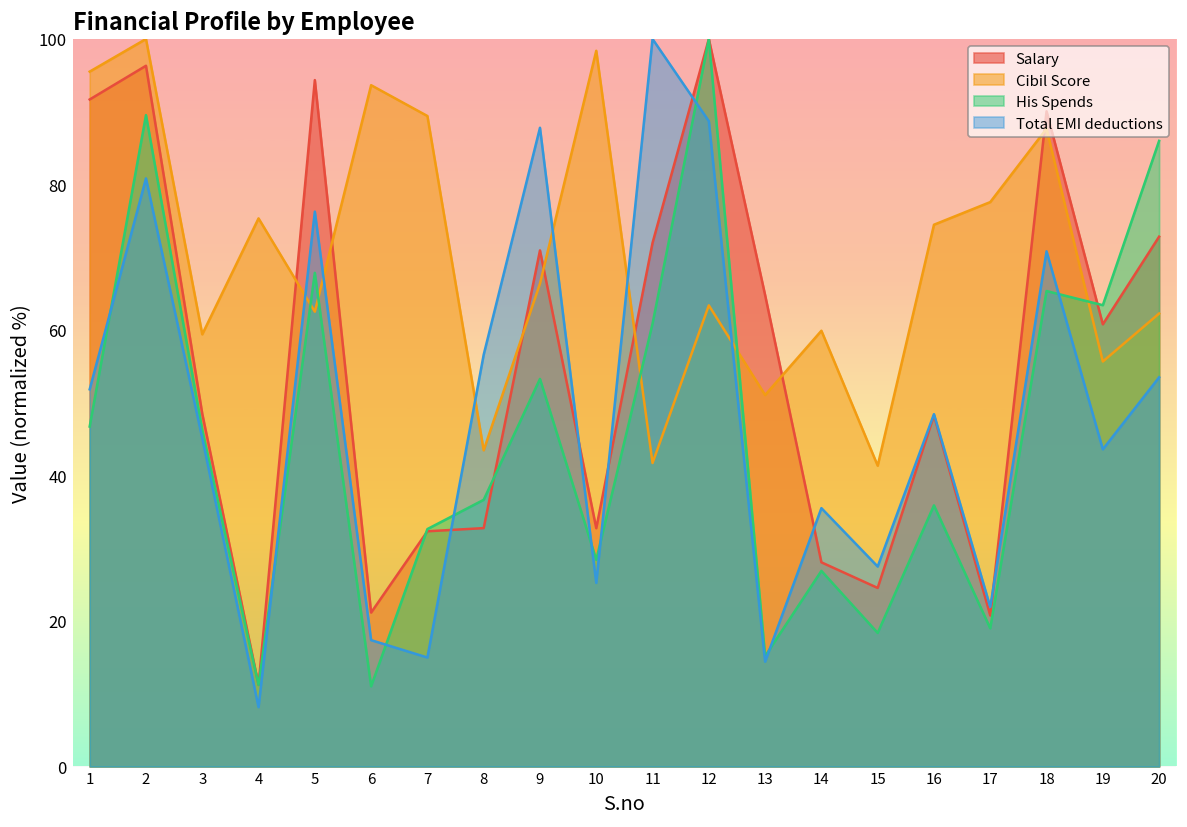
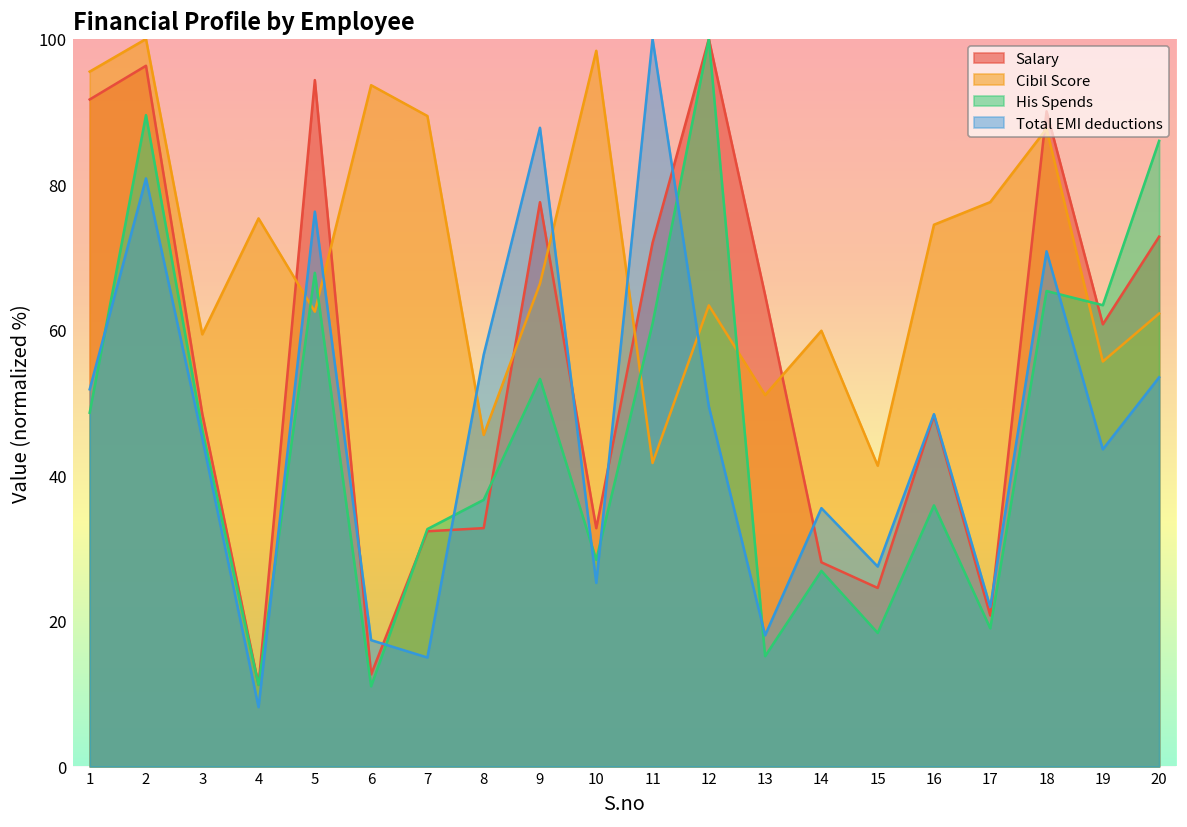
  {
    "Salary": {
      "1": 92,
      "2": 96,
      "3": 48,
      "5": 94,
-     "6": 21,
+     "6": 13,
      "8": 33,
-     "9": 71,
+     "9": 78,
      "10": 33,
      "11": 72,
      "13": 65,
      "14": 28,
      "15": 25,
      "17": 21,
      "19": 61,
      "20": 73
    },
    "Cibil Score": {
      "1": 96,
      "2": 100,
      "3": 59,
      "4": 75,
      "5": 63,
      "6": 94,
      "7": 89,
-     "8": 43,
+     "8": 46,
      "9": 66,
      "10": 98,
      "11": 42,
      "12": 63,
      "13": 51,
      "14": 60,
      "15": 41,
      "16": 74,
      "17": 78,
      "19": 56,
      "20": 62
    },
    "His Spends": {
-     "1": 47,
+     "1": 49,
      "2": 90,
      "3": 46,
      "5": 68,
      "6": 11,
      "8": 37,
      "9": 53,
      "10": 28,
      "11": 61,
      "13": 15,
      "14": 27,
      "15": 18,
      "16": 36,
      "17": 19,
      "18": 65,
      "19": 63
    },
    "Total EMI deductions": {
      "1": 52,
      "2": 81,
      "3": 45,
      "4": 8,
      "5": 76,
      "6": 17,
      "7": 15,
      "8": 57,
      "9": 88,
      "10": 25,
      "11": 100,
-     "12": 89,
-     "13": 14,
+     "12": 49,
+     "13": 18,
      "14": 36,
      "15": 27,
      "17": 22,
      "18": 71,
      "19": 44,
      "20": 53
    }
  }
